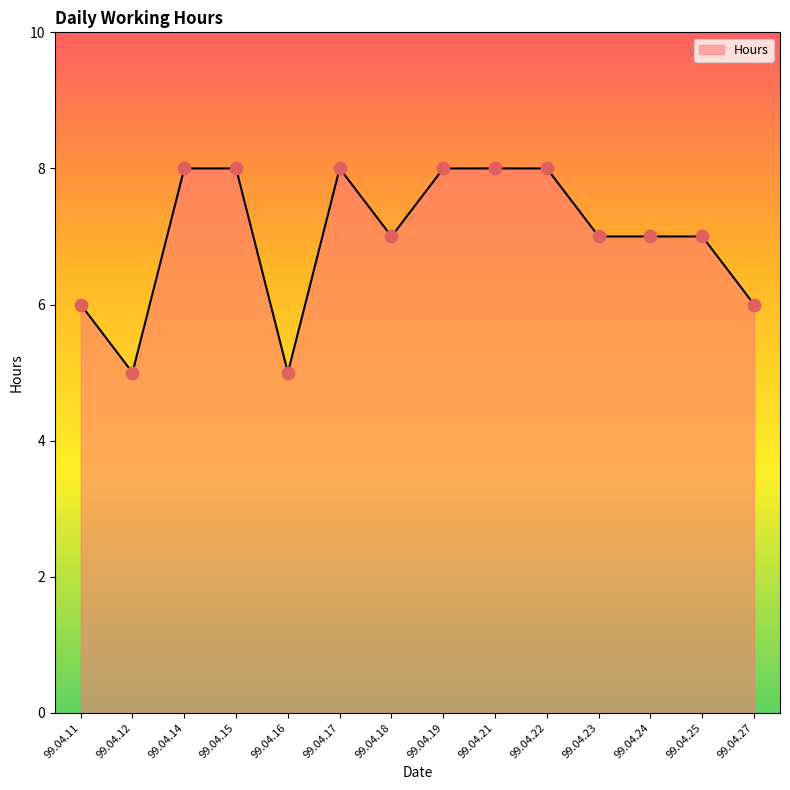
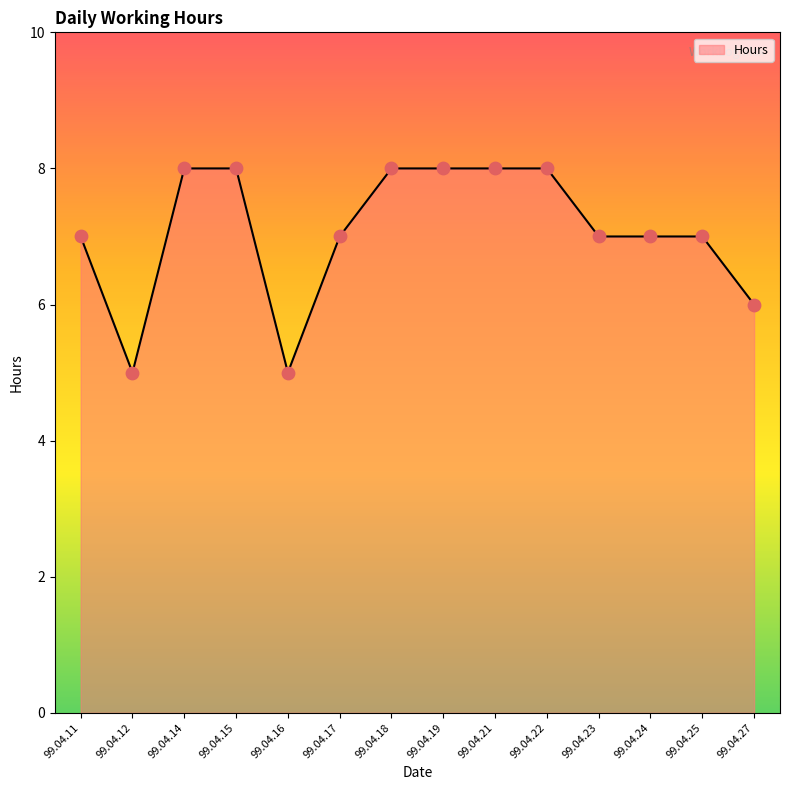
  {
-   "99.04.11": 6,
+   "99.04.11": 7,
    "99.04.12": 5,
    "99.04.14": 8,
    "99.04.15": 8,
    "99.04.16": 5,
-   "99.04.17": 8,
-   "99.04.18": 7,
+   "99.04.17": 7,
+   "99.04.18": 8,
    "99.04.19": 8,
    "99.04.21": 8,
    "99.04.22": 8,
    "99.04.23": 7,
    "99.04.24": 7,
    "99.04.25": 7,
    "99.04.27": 6
  }
